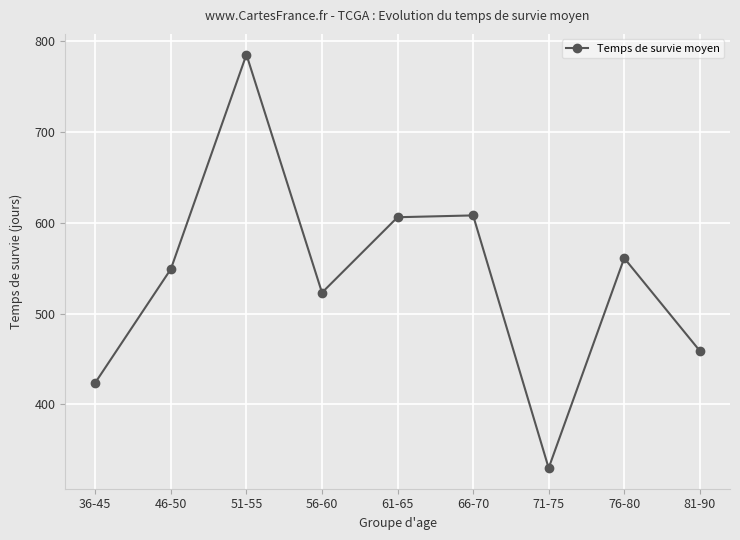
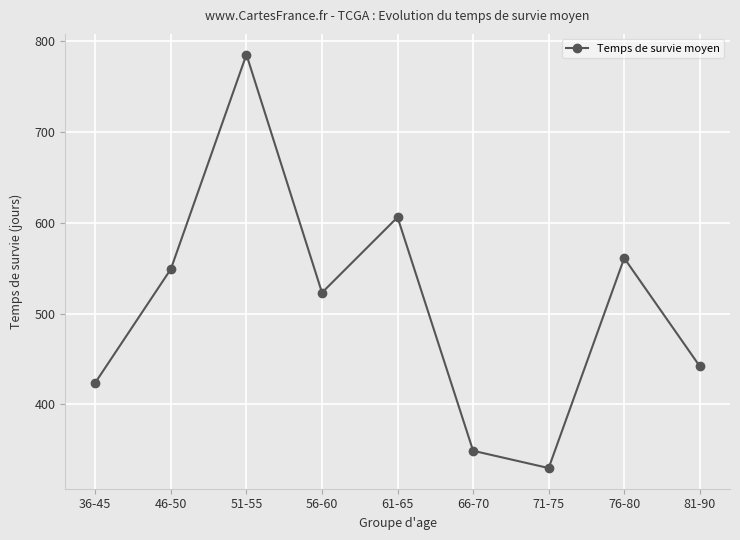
  {
    "36-45": 420,
    "46-50": 550,
    "51-55": 790,
    "56-60": 520,
    "61-65": 610,
-   "66-70": 610,
+   "66-70": 350,
    "71-75": 330,
    "76-80": 560,
-   "81-90": 460
+   "81-90": 440
  }
